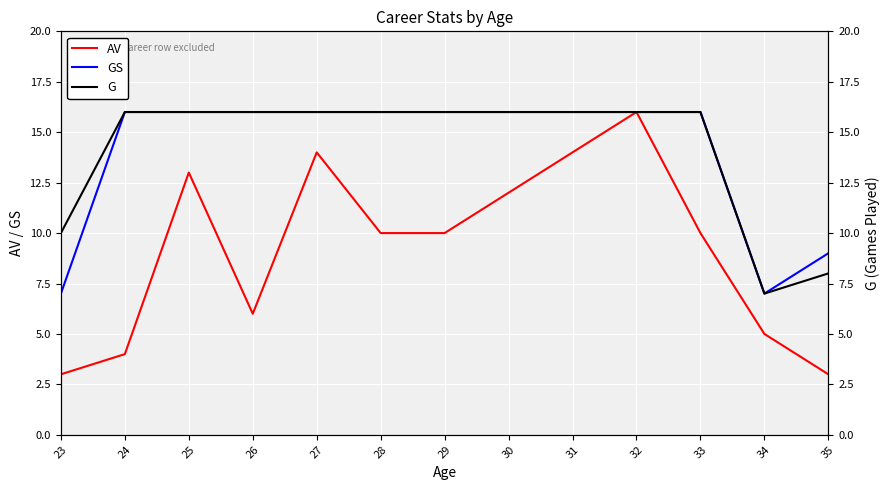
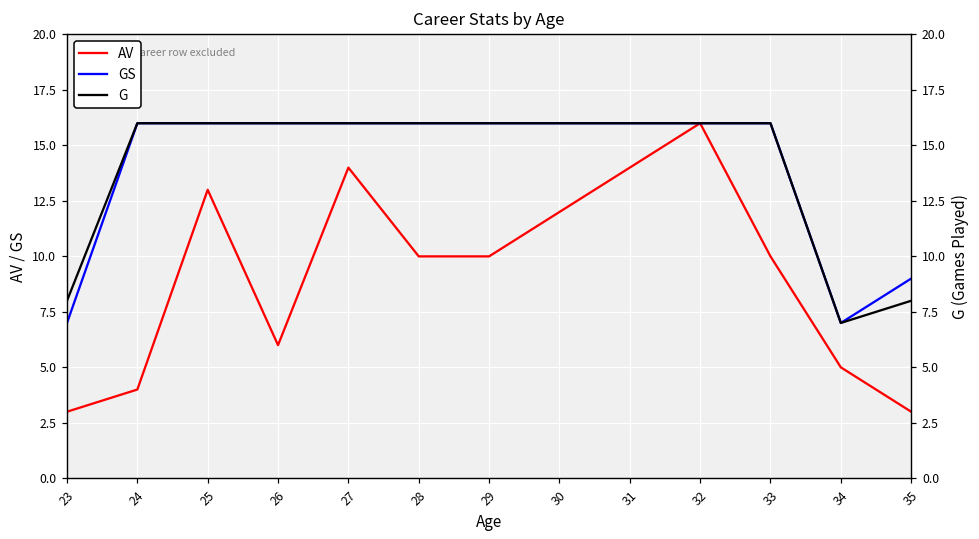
  {
    "AV": {
      "23": 3.0,
      "24": 4.0,
      "25": 13.0,
      "26": 6.0,
      "27": 14.0,
      "28": 10.0,
      "29": 10.0,
      "30": 12.0,
      "31": 14.0,
      "33": 10.0,
      "34": 5.0,
      "35": 3.0
    },
    "GS": {
      "23": 7.0,
      "24": 16.0,
      "25": 16.0,
      "26": 16.0,
      "27": 16.0,
      "28": 16.0,
      "29": 16.0,
      "30": 16.0,
      "31": 16.0,
      "33": 16.0,
      "34": 7.0,
      "35": 9.0
    },
    "G": {
-     "23": 10,
+     "23": 8,
      "24": 16,
      "25": 16,
      "26": 16,
      "27": 16,
      "28": 16,
      "29": 16,
      "30": 16,
      "31": 16,
      "32": 16,
      "33": 16,
      "34": 7,
      "35": 8
    }
  }
